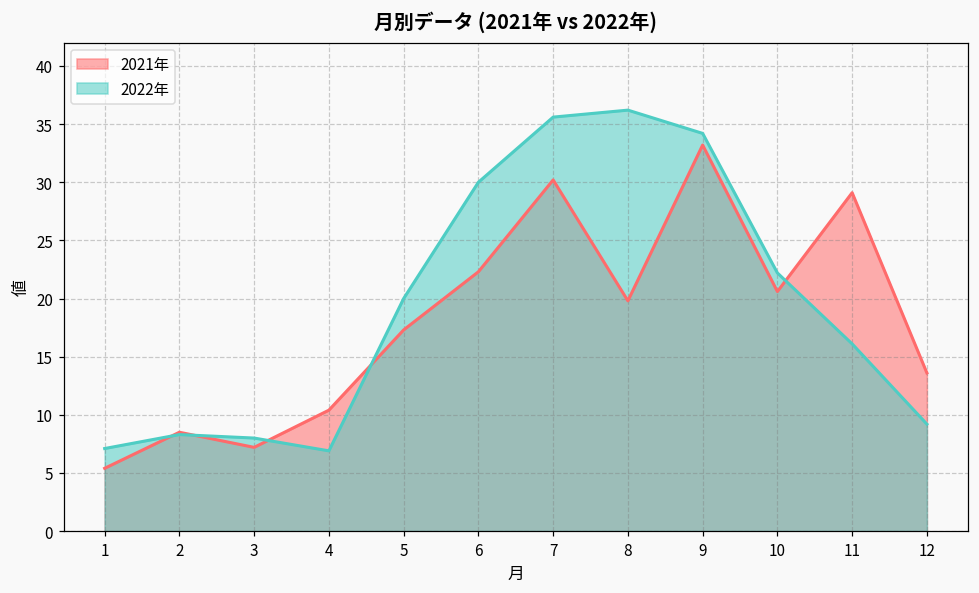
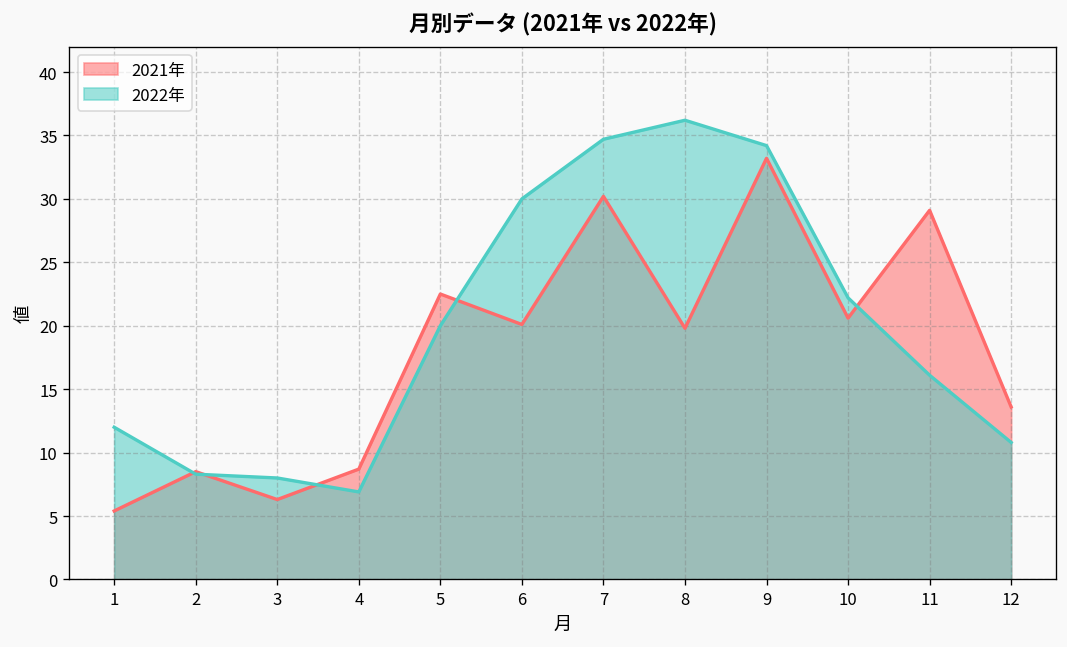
  {
    "2021年": {
      "1": 5.4,
-     "3": 7.2,
-     "4": 10.4,
-     "5": 17.3,
-     "6": 22.3,
+     "3": 6.3,
+     "4": 8.7,
+     "5": 22.5,
+     "6": 20.1,
      "7": 30.2,
      "8": 19.8,
      "9": 33.2,
      "10": 20.6,
      "11": 29.1,
      "12": 13.6
    },
    "2022年": {
-     "1": 7.1,
+     "1": 12.0,
      "3": 8.0,
      "4": 6.9,
      "5": 20.0,
      "6": 30.0,
-     "7": 35.6,
+     "7": 34.7,
      "8": 36.2,
      "9": 34.2,
      "10": 22.2,
      "11": 16.1,
-     "12": 9.2
+     "12": 10.8
    }
  }
